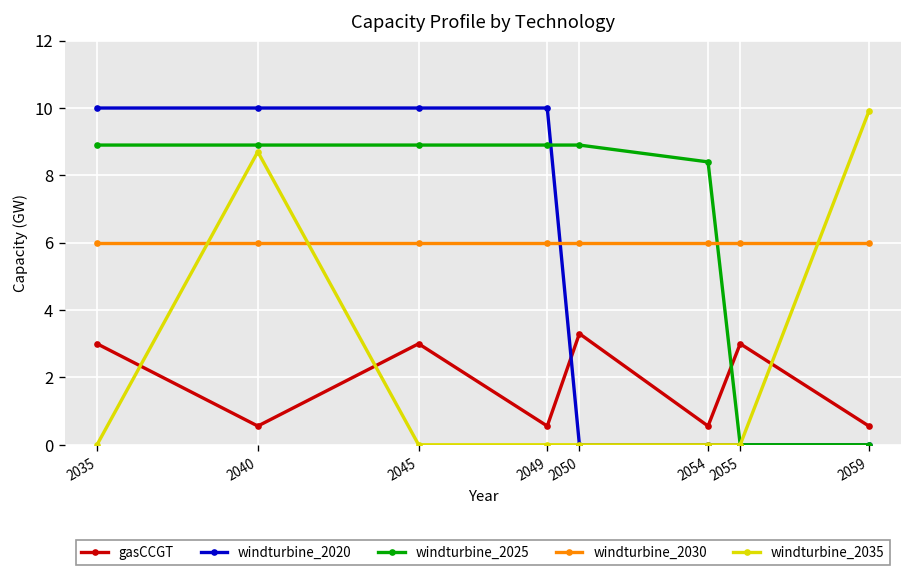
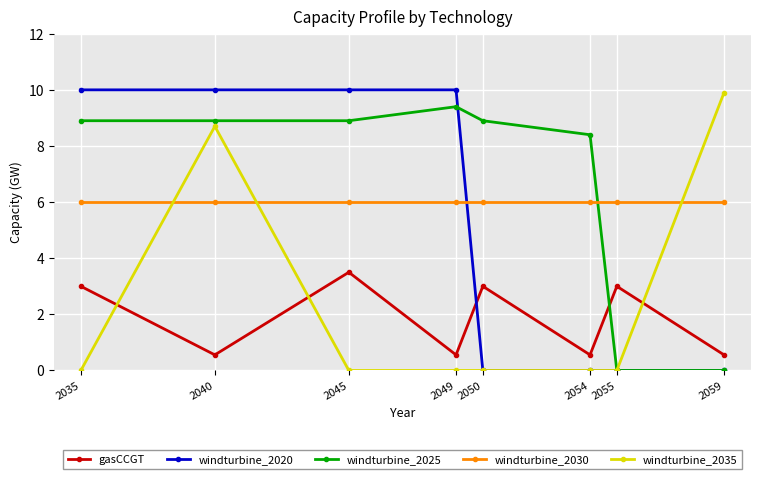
  {
    "gasCCGT": {
      "2035": 3.0,
      "2040": 0.6,
-     "2045": 3.0,
+     "2045": 3.5,
      "2049": 0.6,
-     "2050": 3.3,
+     "2050": 3.0,
      "2054": 0.6,
      "2055": 3.0,
      "2059": 0.6
    },
    "windturbine_2020": {
      "2035": 10.0,
      "2040": 10.0,
      "2045": 10.0,
      "2049": 10.0
    },
    "windturbine_2025": {
      "2035": 8.9,
      "2040": 8.9,
      "2045": 8.9,
-     "2049": 8.9,
+     "2049": 9.4,
      "2050": 8.9,
      "2054": 8.4
    },
    "windturbine_2030": {
      "2035": 6.0,
      "2040": 6.0,
      "2045": 6.0,
      "2049": 6.0,
      "2050": 6.0,
      "2054": 6.0,
      "2055": 6.0,
      "2059": 6.0
    },
    "windturbine_2035": {
      "2035": 0.0,
      "2040": 8.7,
      "2045": 0.0,
      "2049": 0.0,
      "2059": 9.9
    }
  }
